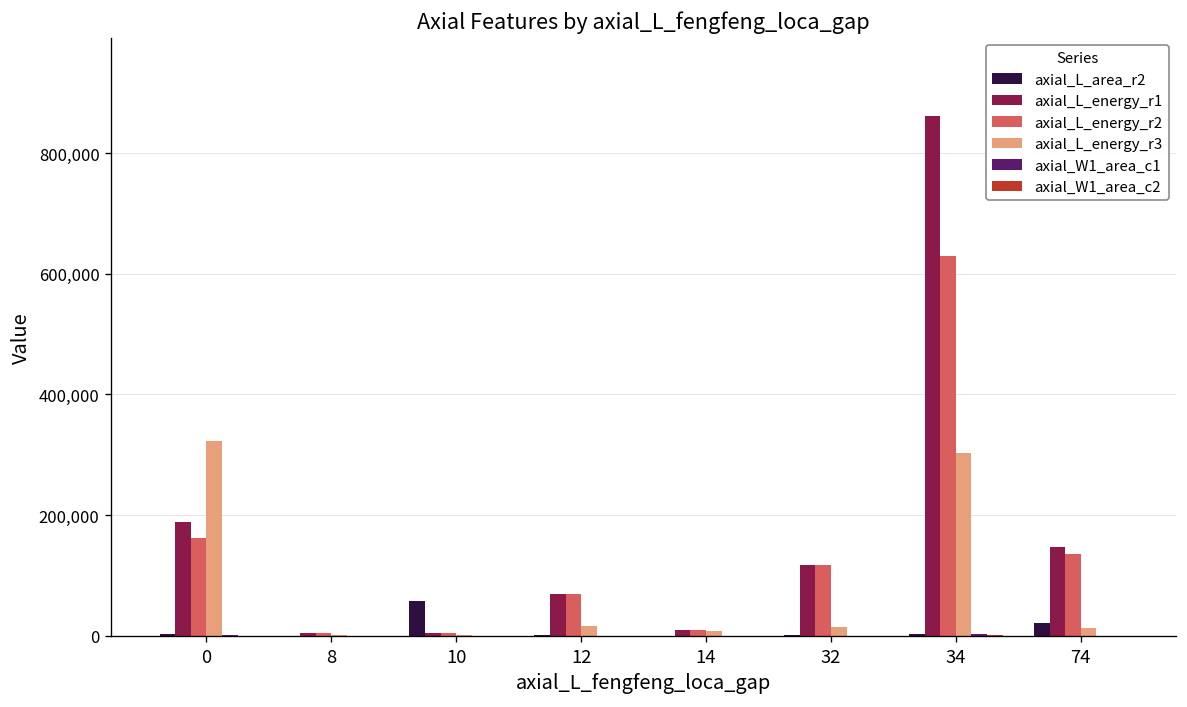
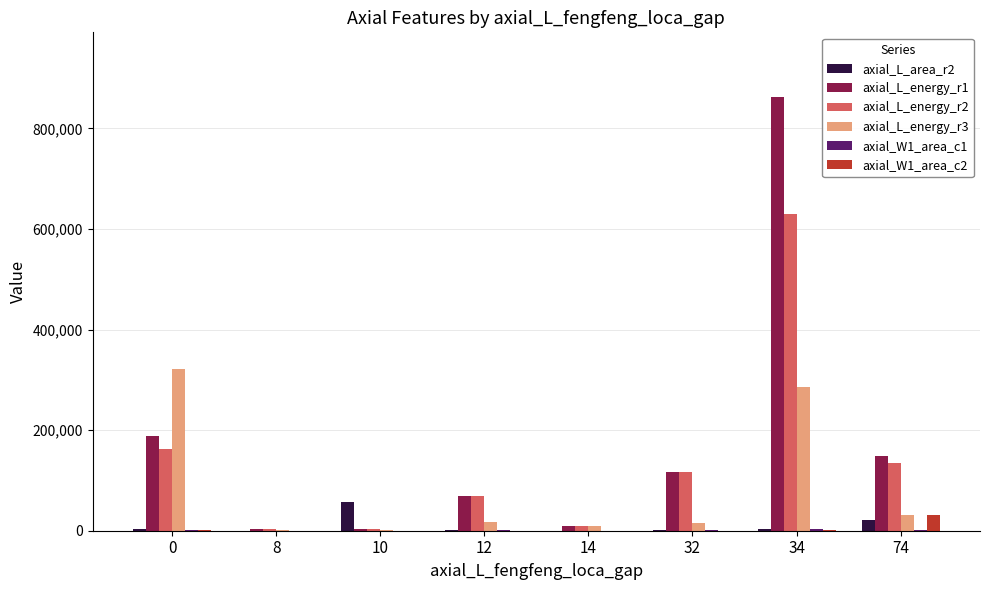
  {
    "axial_L_area_r2": {
      "10": "60,000",
      "74": "20,000"
    },
    "axial_L_energy_r2": {
      "0": "160,000",
      "12": "70,000",
      "14": "10,000",
      "32": "120,000",
      "34": "630,000",
      "74": "140,000"
    },
    "axial_L_energy_r3": {
      "0": "320,000",
      "12": "20,000",
      "14": "10,000",
      "32": "20,000",
-     "34": "300,000",
-     "74": "10,000"
+     "34": "290,000",
+     "74": "30,000"
    },
    "axial_W1_area_c2": {
-     "74": "0"
+     "74": "30,000"
    }
  }
